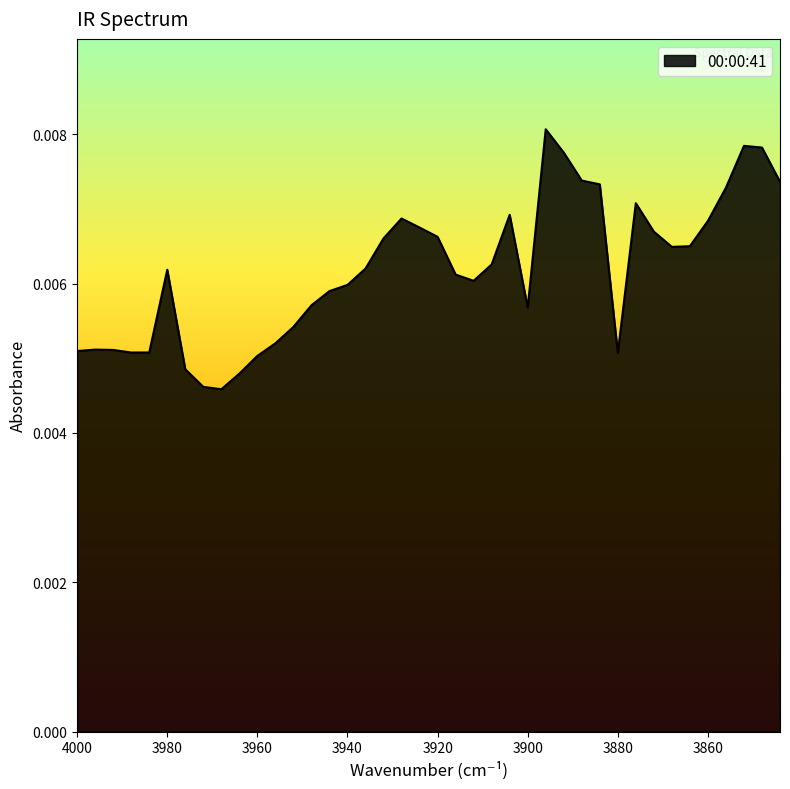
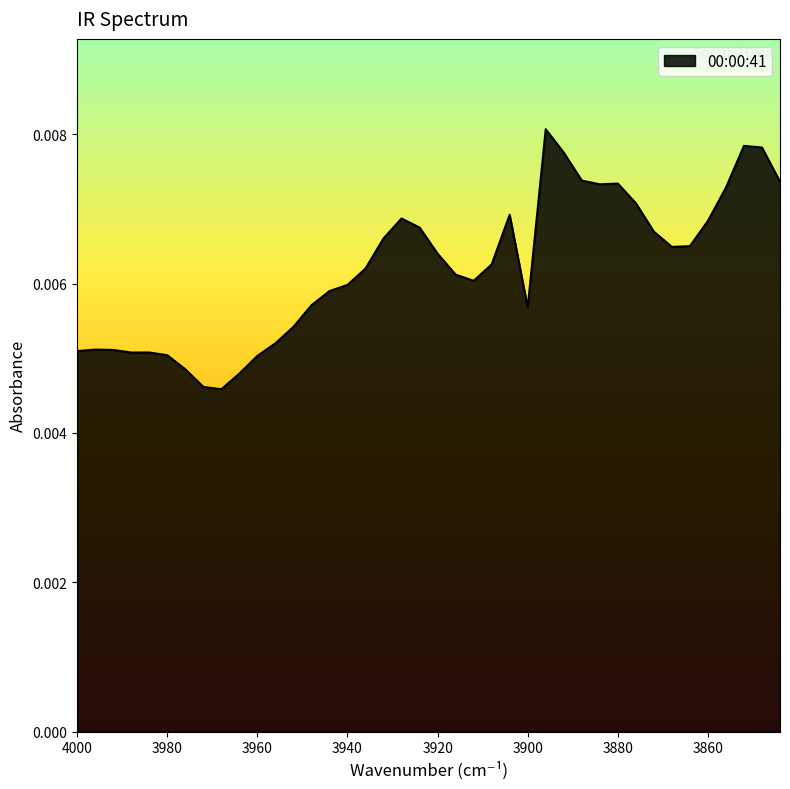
  {
    "4000": 0.0051,
-   "3980": 0.0062,
+   "3980": 0.0050,
    "3960": 0.0050,
    "3940": 0.0060,
-   "3920": 0.0066,
+   "3920": 0.0064,
    "3900": 0.0057,
-   "3880": 0.0051,
+   "3880": 0.0073,
    "3860": 0.0068
  }
